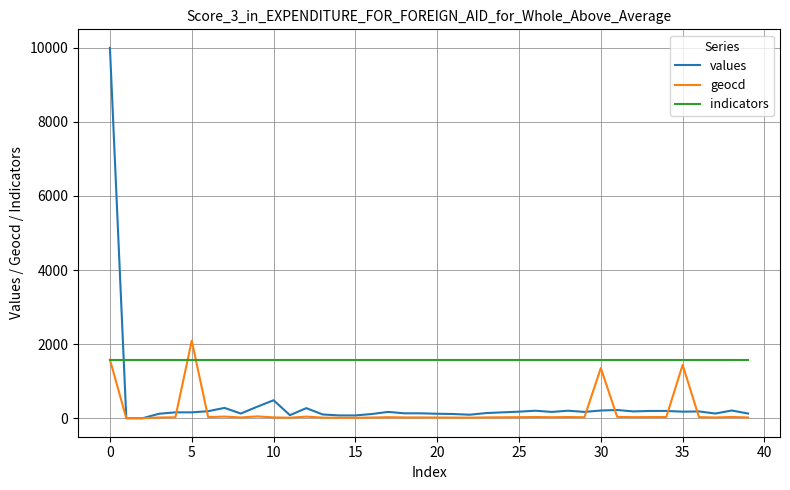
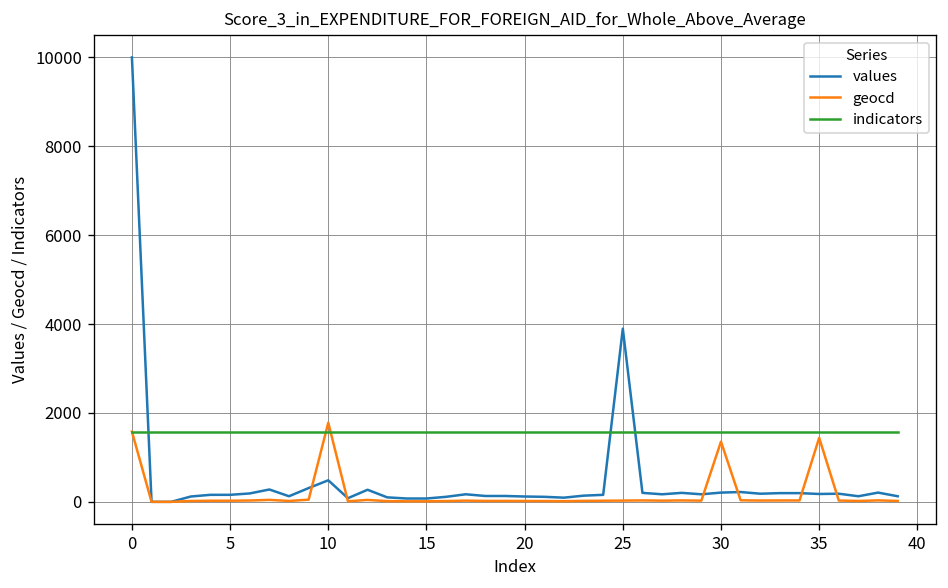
  {
    "values": {
      "0": 10000,
      "5": 200,
      "10": 500,
      "20": 100,
-     "25": 200,
+     "25": 3900,
      "30": 200,
      "35": 200
    },
    "geocd": {
-     "5": 2100,
-     "10": 0,
+     "5": 0,
+     "10": 1800,
      "20": 0,
      "25": 0,
      "30": 1400,
      "35": 1400
    },
    "indicators": {
      "5": 1600,
      "10": 1600,
      "15": 1600,
      "20": 1600,
      "25": 1600,
      "30": 1600,
      "35": 1600
    }
  }
